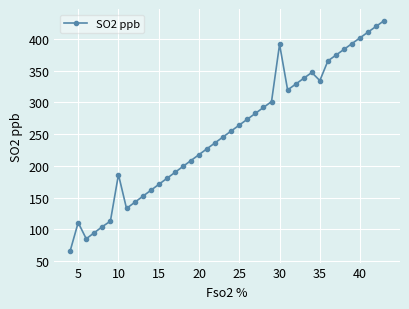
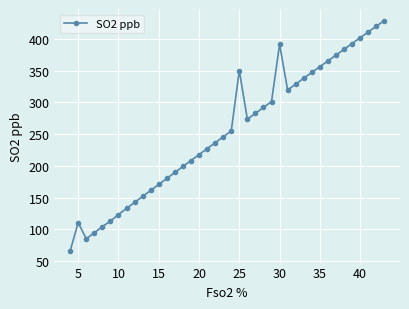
  {
    "5": 110,
-   "10": 190,
+   "10": 120,
    "15": 170,
    "20": 220,
-   "25": 260,
+   "25": 350,
    "30": 390,
-   "35": 330,
+   "35": 360,
    "40": 400
  }
